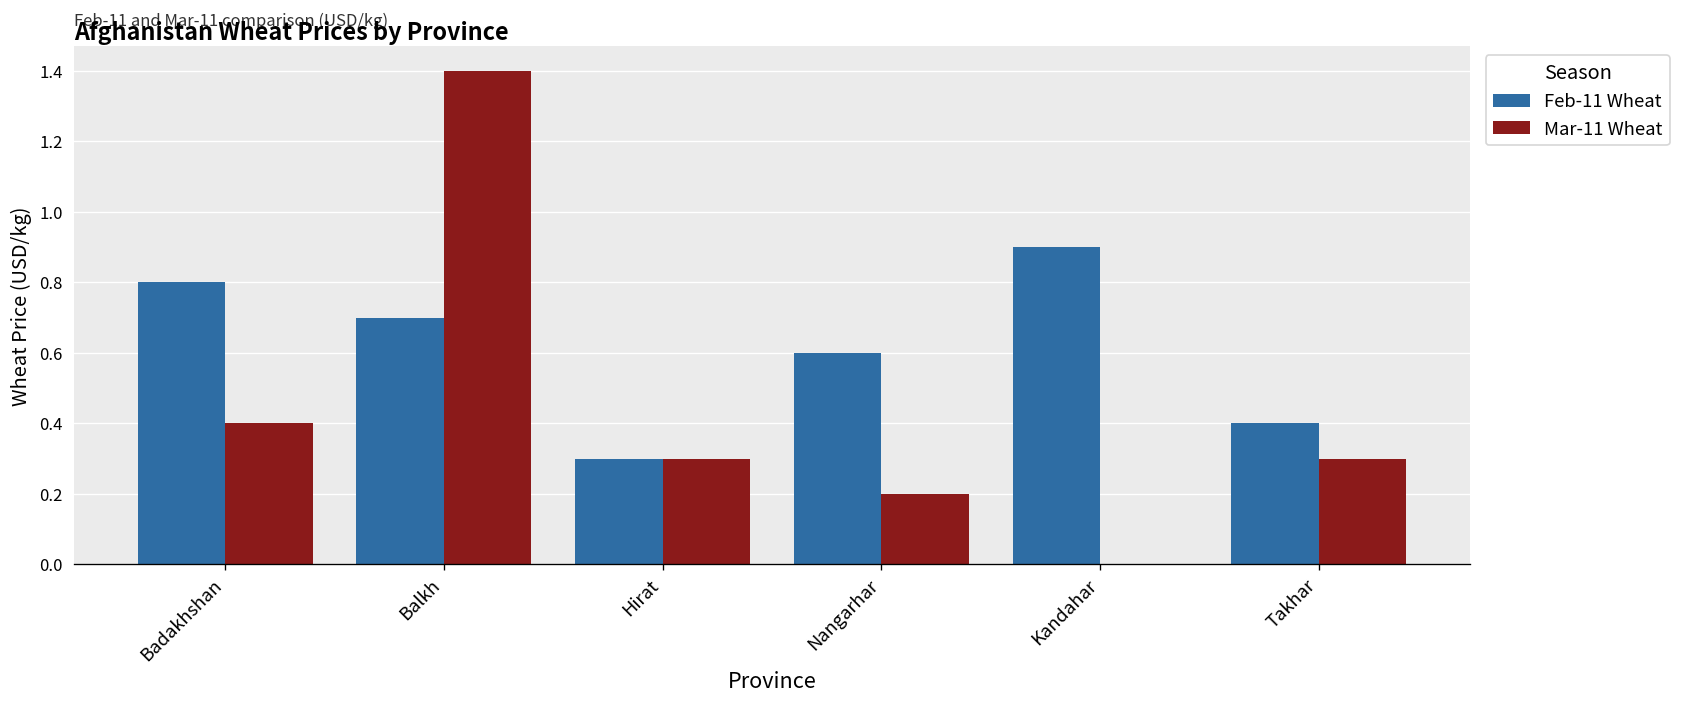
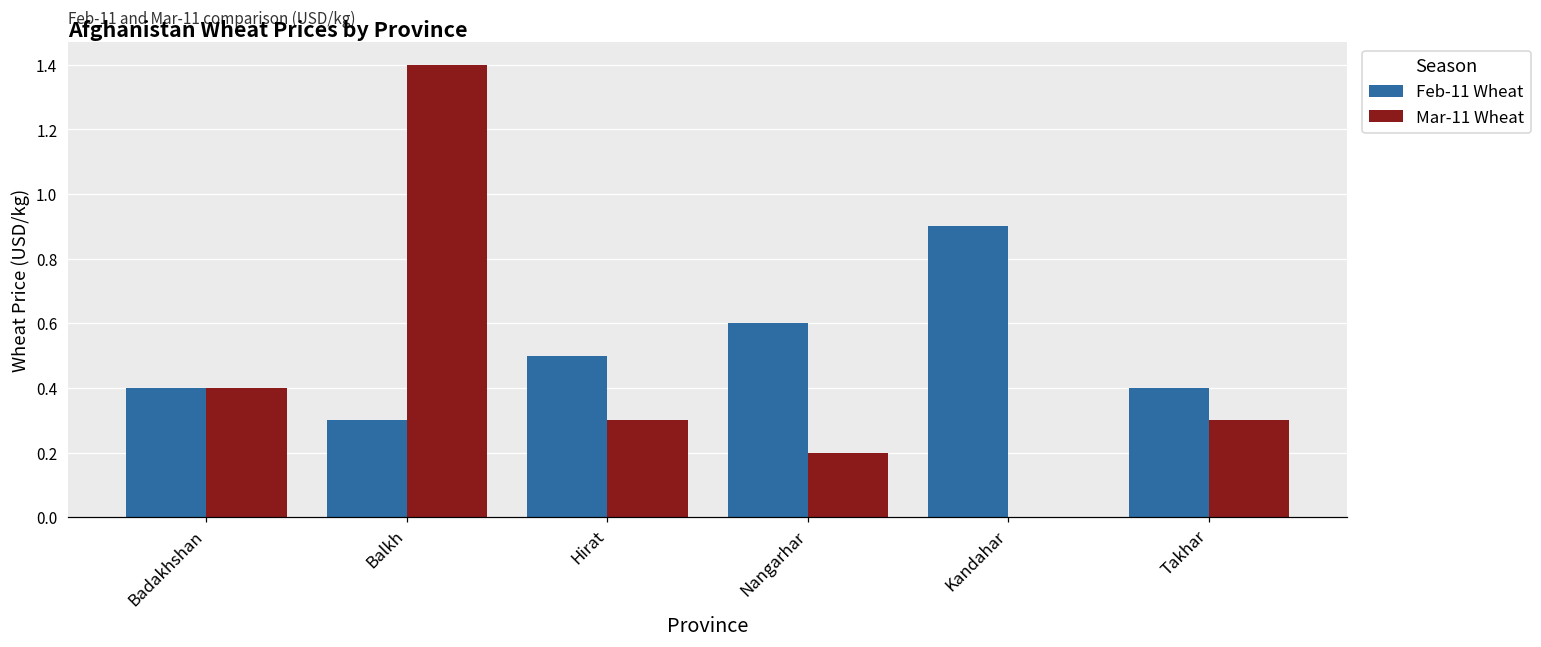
  {
    "Feb-11 Wheat": {
-     "Badakhshan": 0.8,
-     "Balkh": 0.7,
-     "Hirat": 0.3,
+     "Badakhshan": 0.4,
+     "Balkh": 0.3,
+     "Hirat": 0.5,
      "Nangarhar": 0.6,
      "Kandahar": 0.9,
      "Takhar": 0.4
    },
    "Mar-11 Wheat": {
      "Badakhshan": 0.4,
      "Balkh": 1.4,
      "Hirat": 0.3,
      "Nangarhar": 0.2,
      "Kandahar": 0.0,
      "Takhar": 0.3
    }
  }
